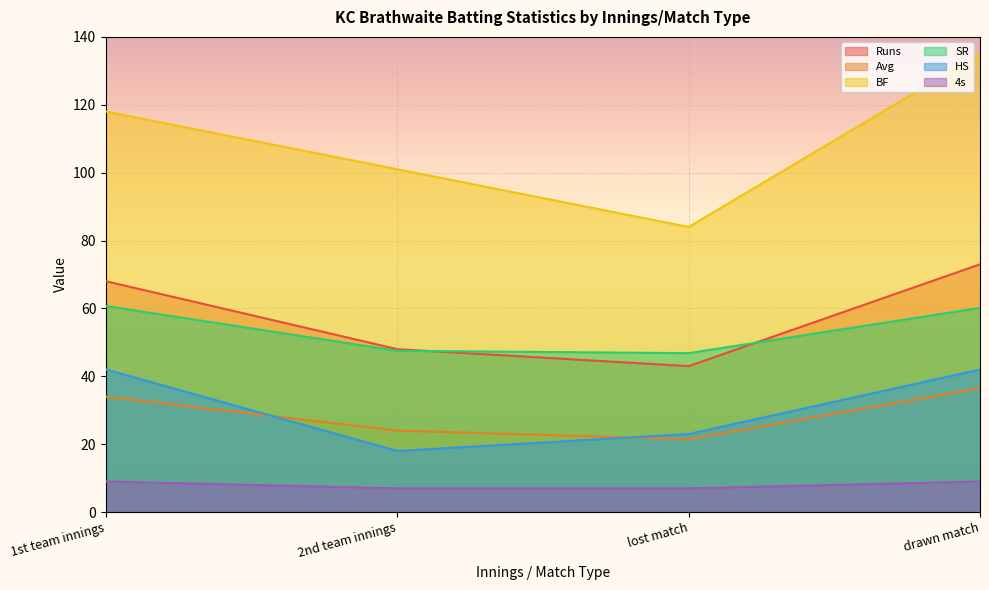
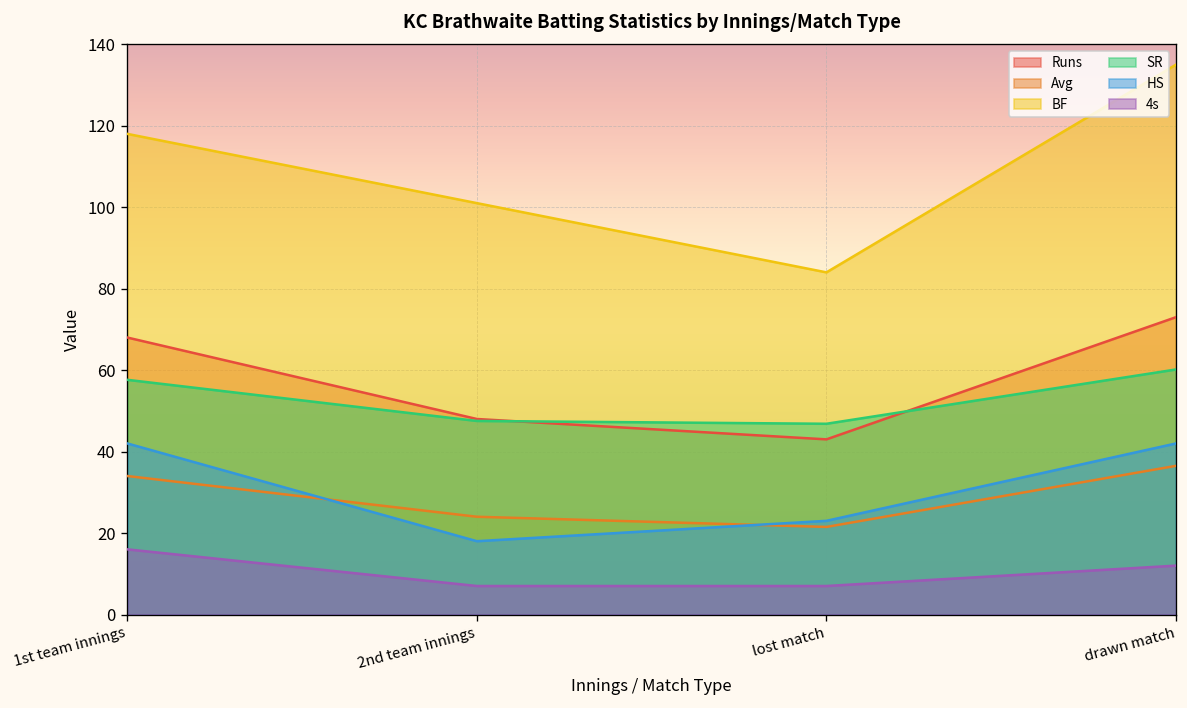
  {
    "SR": {
-     "1st team innings": 61,
+     "1st team innings": 58,
      "lost match": 47,
      "drawn match": 60
    },
    "HS": {
      "1st team innings": 42,
      "2nd team innings": 18,
      "lost match": 23,
      "drawn match": 42
    },
    "4s": {
-     "1st team innings": 9,
+     "1st team innings": 16,
      "2nd team innings": 7,
      "lost match": 7,
-     "drawn match": 9
+     "drawn match": 12
    }
  }
